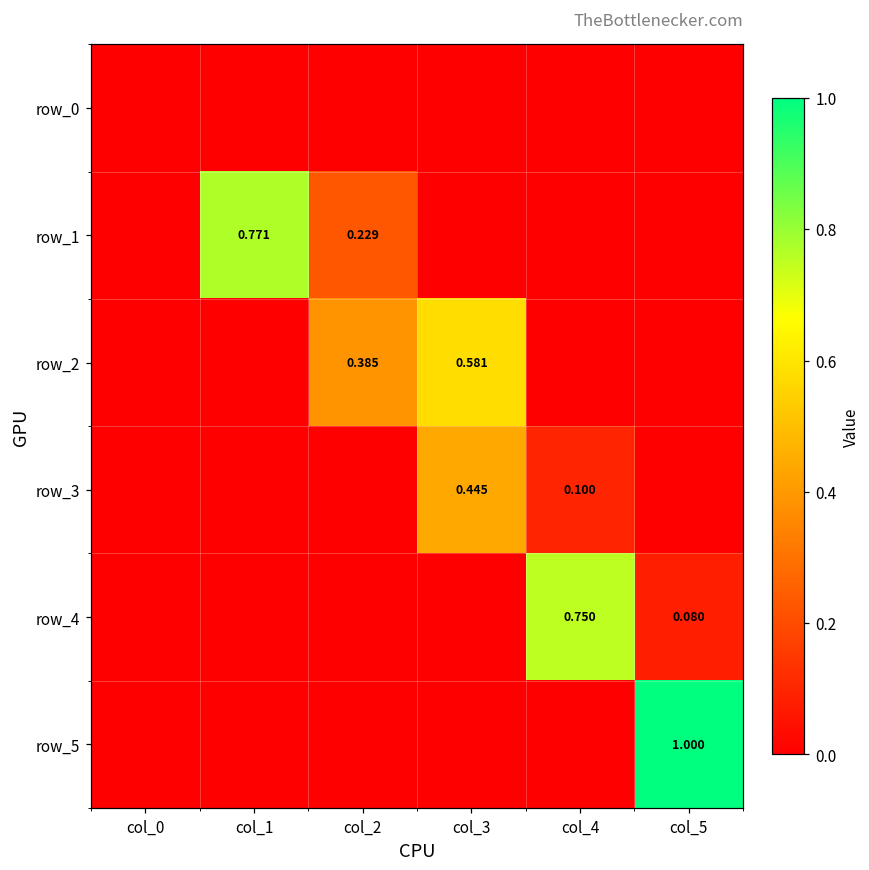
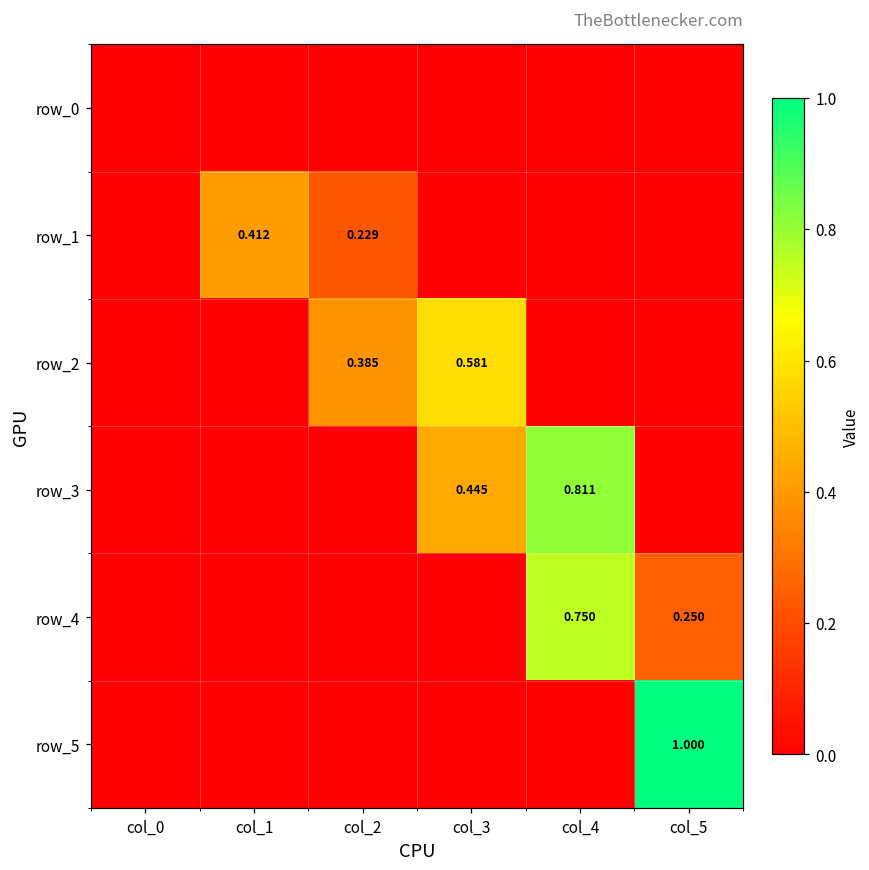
  {
    "row_1": {
-     "col_1": 0.771,
+     "col_1": 0.412,
      "col_2": 0.229
    },
    "row_2": {
      "col_2": 0.385,
      "col_3": 0.581
    },
    "row_3": {
      "col_3": 0.445,
-     "col_4": 0.100
+     "col_4": 0.811
    },
    "row_4": {
      "col_4": 0.750,
-     "col_5": 0.080
+     "col_5": 0.250
    },
    "row_5": {
      "col_5": 1.000
    }
  }
